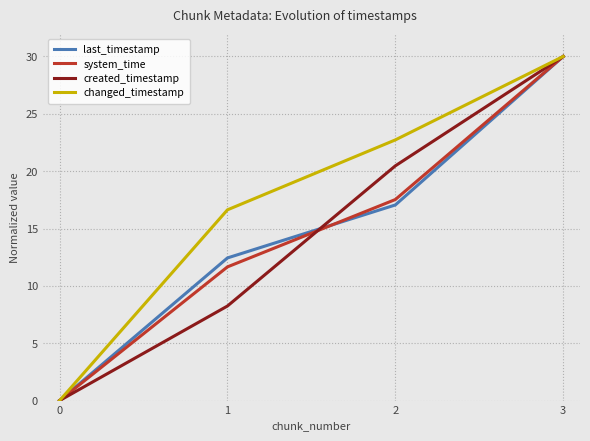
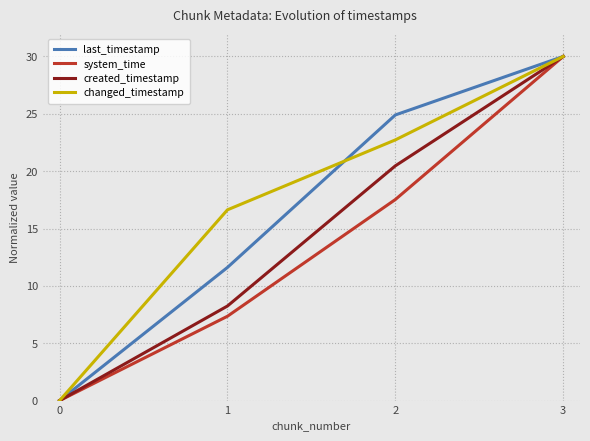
  {
    "last_timestamp": {
-     "1": 12.4,
-     "2": 17.1
+     "1": 11.6,
+     "2": 24.9
    },
    "system_time": {
-     "1": 11.7,
+     "1": 7.4,
      "2": 17.5
    },
    "created_timestamp": {
      "1": 8.2,
      "2": 20.5
    },
    "changed_timestamp": {
      "1": 16.6,
      "2": 22.7
    }
  }
